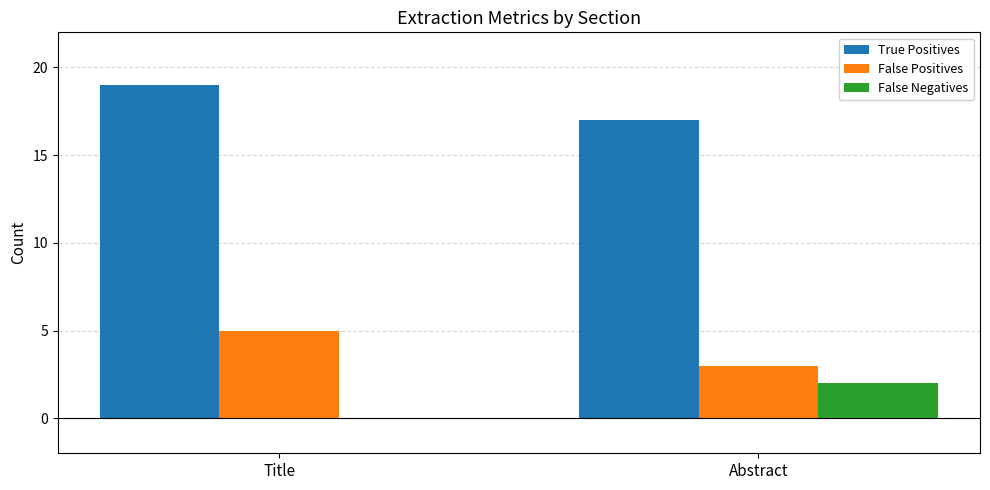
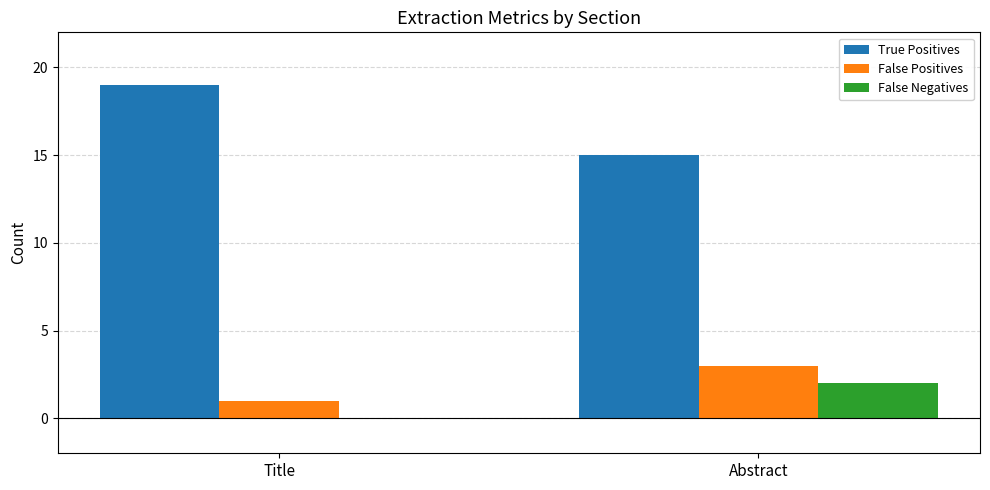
  {
    "True Positives": {
      "Title": 19,
-     "Abstract": 17
+     "Abstract": 15
    },
    "False Positives": {
-     "Title": 5,
+     "Title": 1,
      "Abstract": 3
    },
    "False Negatives": {
      "Title": 0,
      "Abstract": 2
    }
  }
